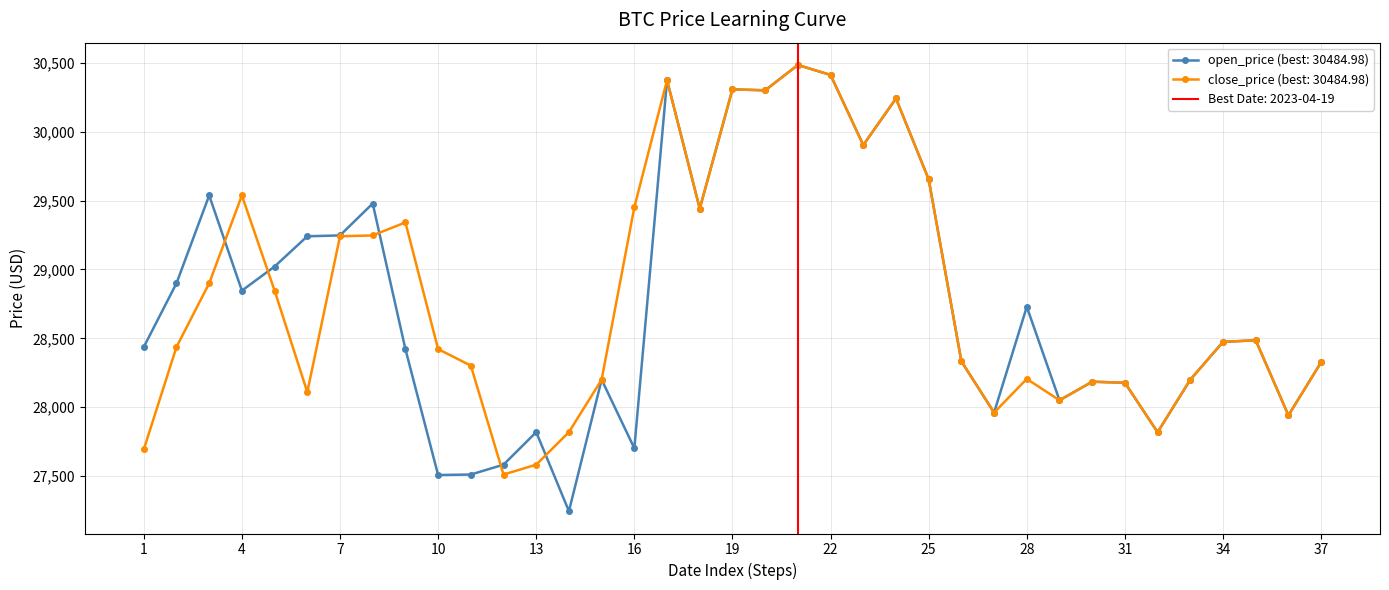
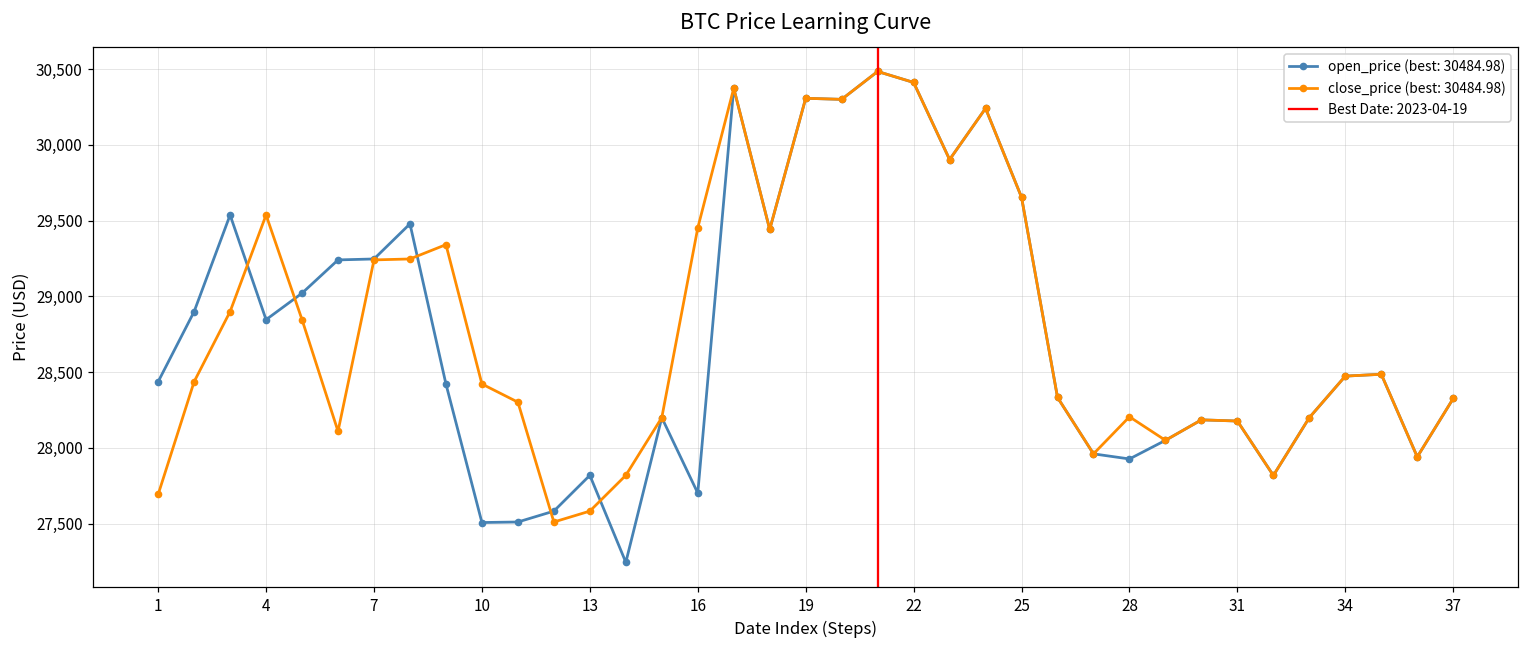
  {
    "open_price (best: 30484.98)": {
      "1": "28,440",
      "4": "28,850",
      "10": "27,510",
      "13": "27,820",
      "16": "27,700",
-     "28": "28,730"
+     "28": "27,930"
    },
    "close_price (best: 30484.98)": {
      "1": "27,690",
      "4": "29,540",
      "10": "28,420",
      "13": "27,580",
      "16": "29,450",
      "28": "28,210"
    }
  }
